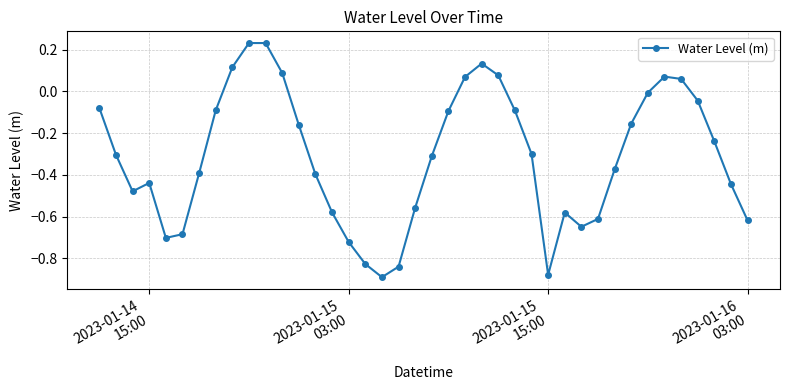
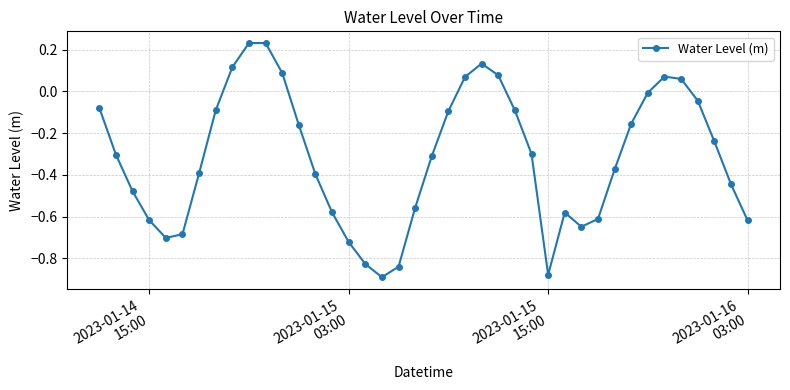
  {
-   "2023-01-14 15:00": -0.44,
+   "2023-01-14 15:00": -0.62,
    "2023-01-15 03:00": -0.72,
    "2023-01-15 15:00": -0.88,
    "2023-01-16 03:00": -0.62
  }
